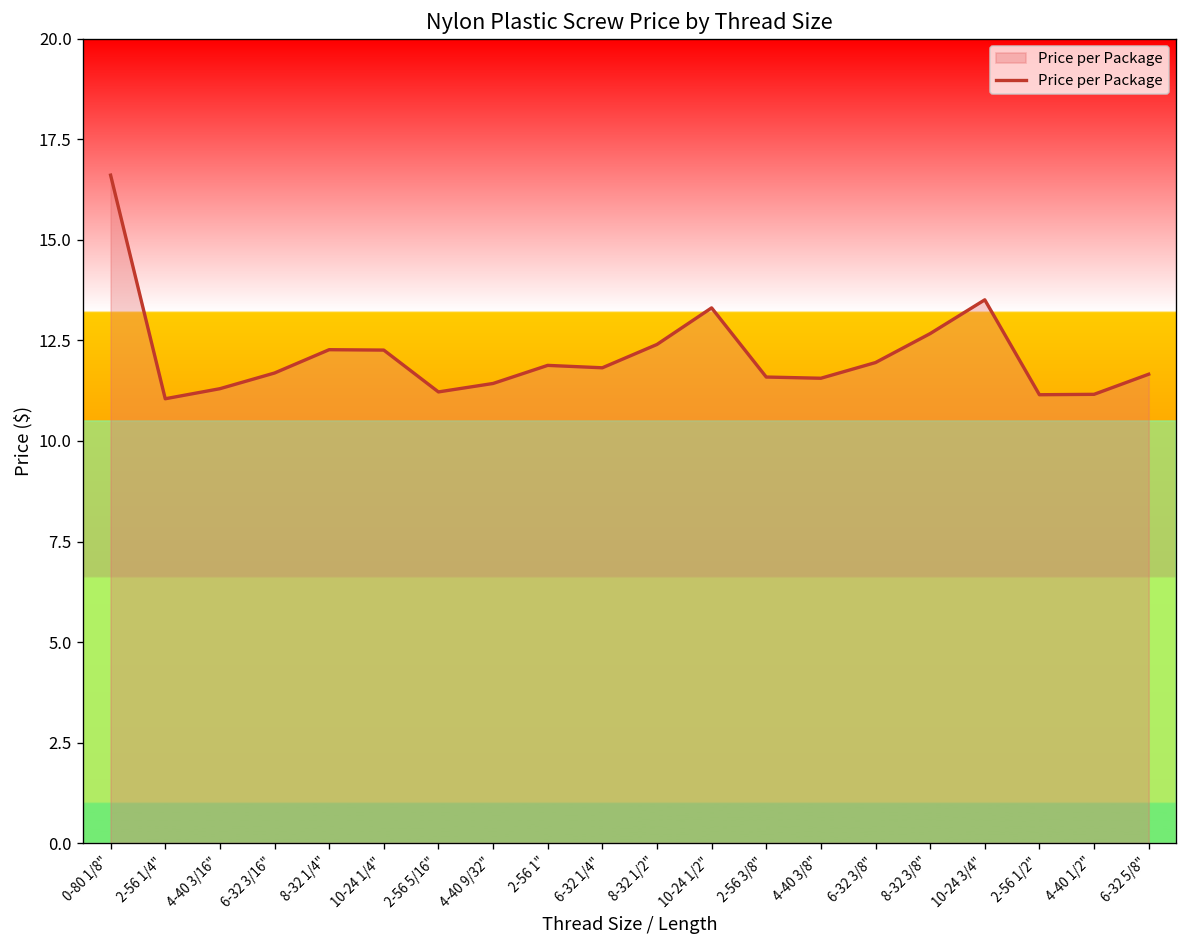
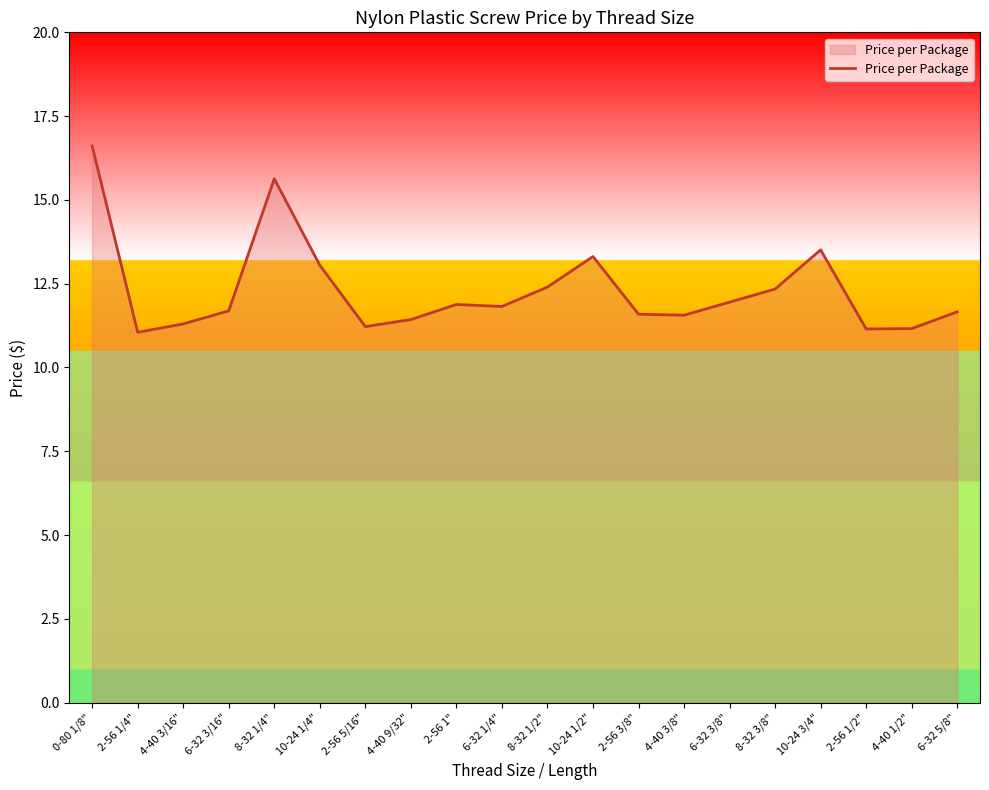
  {
    "0-80 1/8\"": 16.6,
    "2-56 1/4\"": 11.1,
    "4-40 3/16\"": 11.3,
    "6-32 3/16\"": 11.7,
-   "8-32 1/4\"": 12.3,
-   "10-24 1/4\"": 12.3,
+   "8-32 1/4\"": 15.6,
+   "10-24 1/4\"": 13.1,
    "2-56 5/16\"": 11.2,
    "4-40 9/32\"": 11.4,
    "2-56 1\"": 11.9,
    "6-32 1/4\"": 11.8,
    "8-32 1/2\"": 12.4,
    "10-24 1/2\"": 13.3,
    "2-56 3/8\"": 11.6,
    "4-40 3/8\"": 11.6,
    "6-32 3/8\"": 12.0,
-   "8-32 3/8\"": 12.7,
+   "8-32 3/8\"": 12.3,
    "10-24 3/4\"": 13.5,
    "2-56 1/2\"": 11.2,
    "4-40 1/2\"": 11.2,
    "6-32 5/8\"": 11.7
  }
